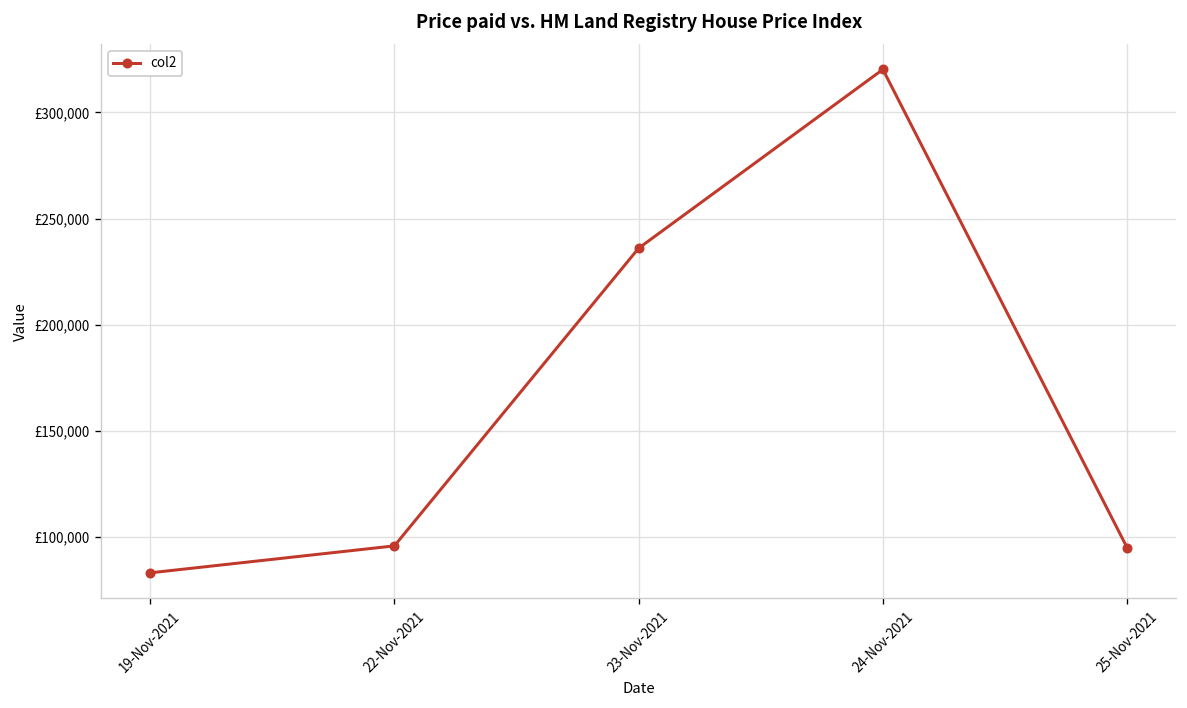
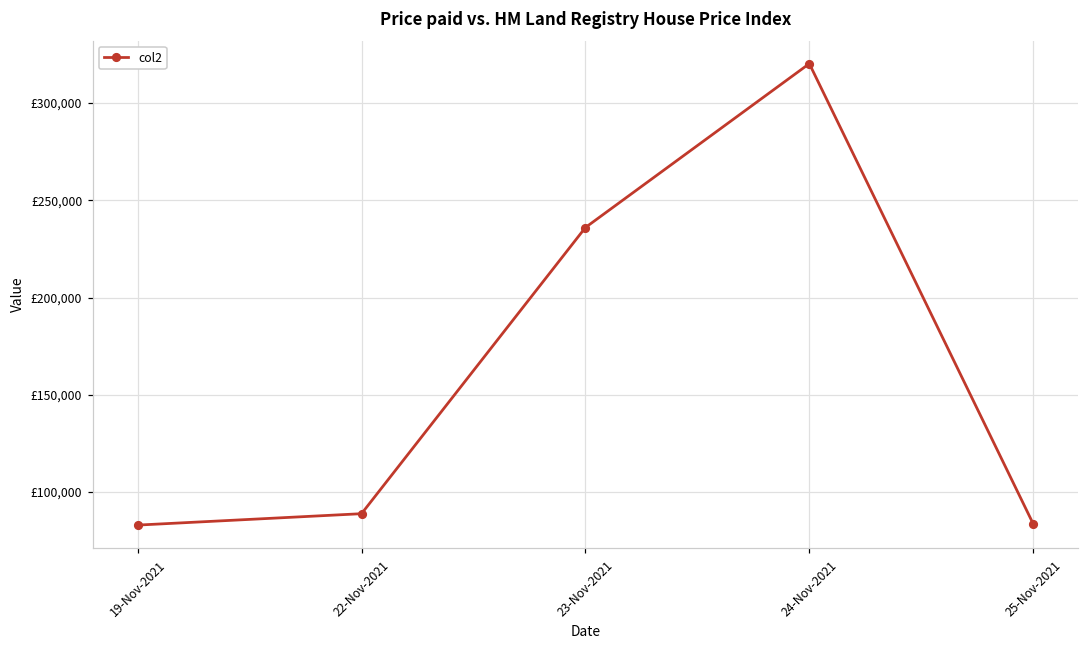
  {
    "19-Nov-2021": "£83,000",
-   "22-Nov-2021": "£96,000",
+   "22-Nov-2021": "£89,000",
    "23-Nov-2021": "£236,000",
    "24-Nov-2021": "£320,000",
-   "25-Nov-2021": "£95,000"
+   "25-Nov-2021": "£84,000"
  }
